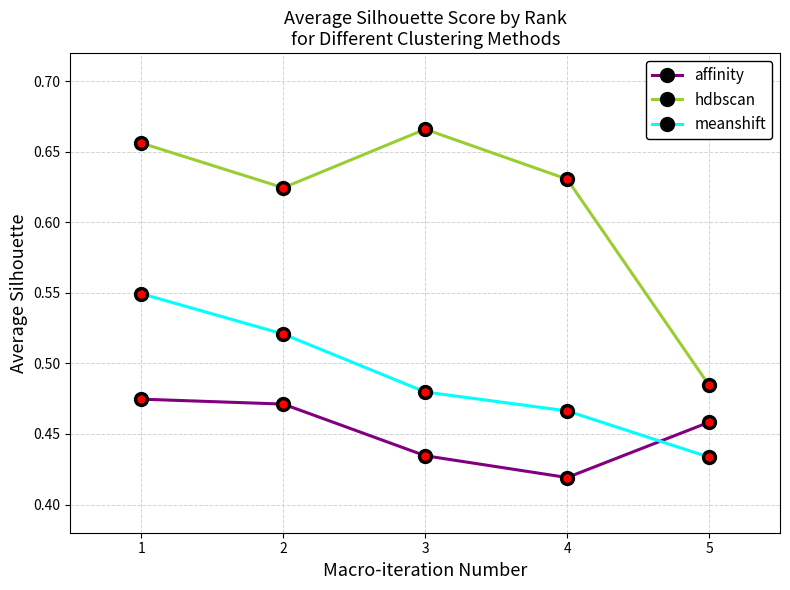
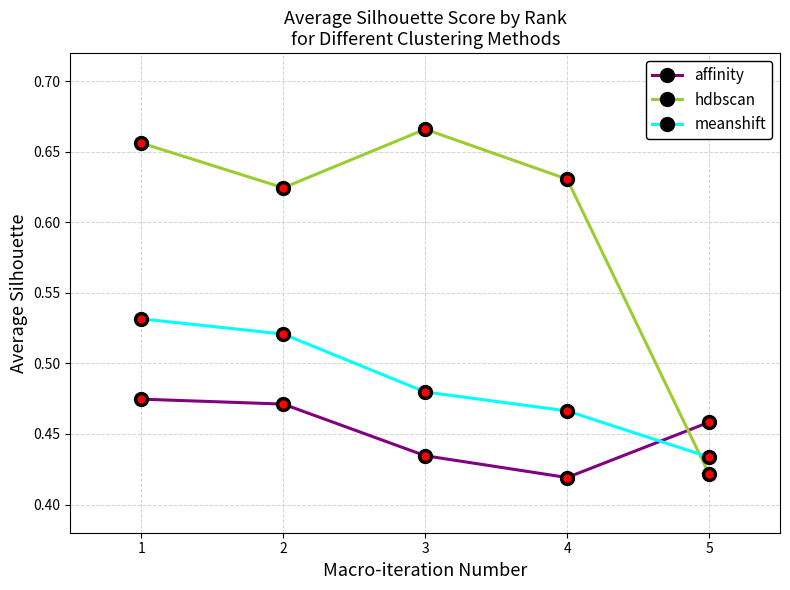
  {
    "affinity": {
      "1": 0.475,
      "2": 0.471,
      "3": 0.435,
      "4": 0.419,
      "5": 0.458
    },
    "hdbscan": {
      "1": 0.656,
      "2": 0.625,
      "3": 0.666,
      "4": 0.631,
-     "5": 0.485
+     "5": 0.422
    },
    "meanshift": {
-     "1": 0.549,
+     "1": 0.532,
      "2": 0.521,
      "3": 0.480,
      "4": 0.466,
      "5": 0.434
    }
  }
